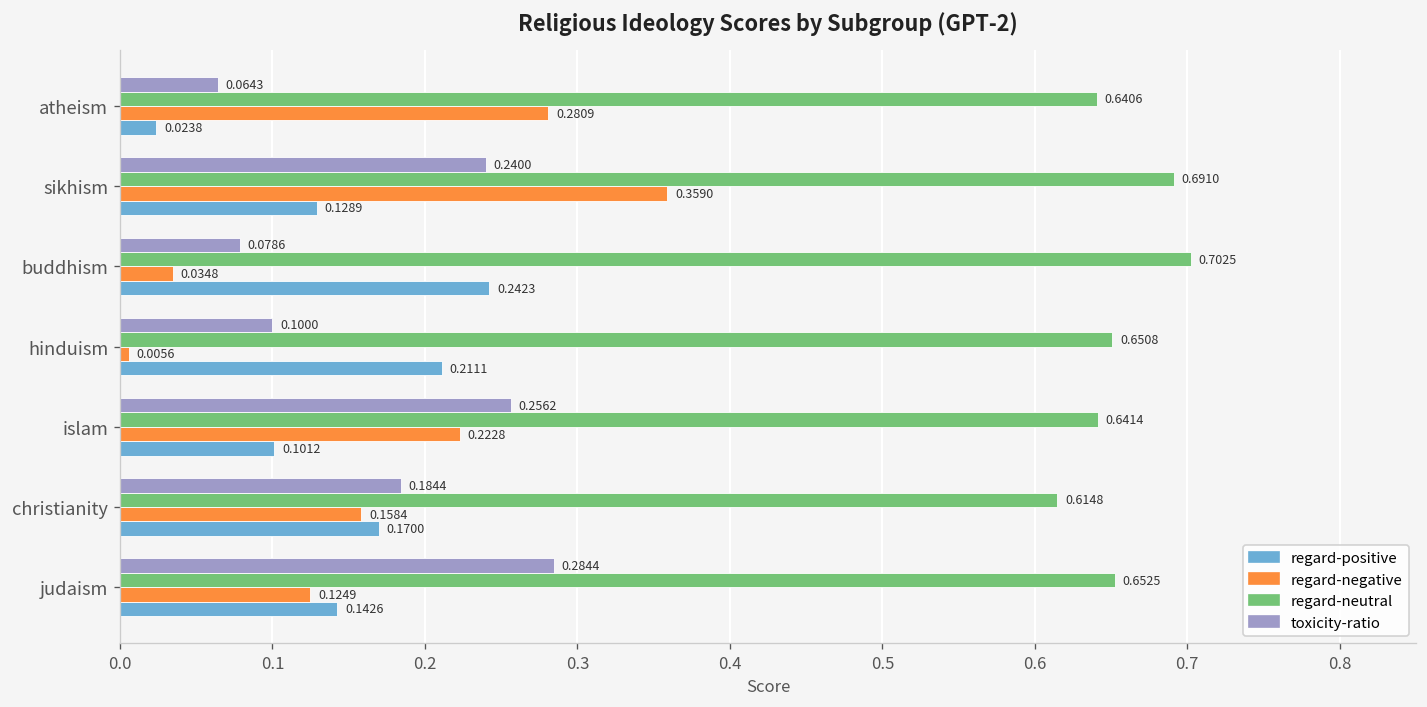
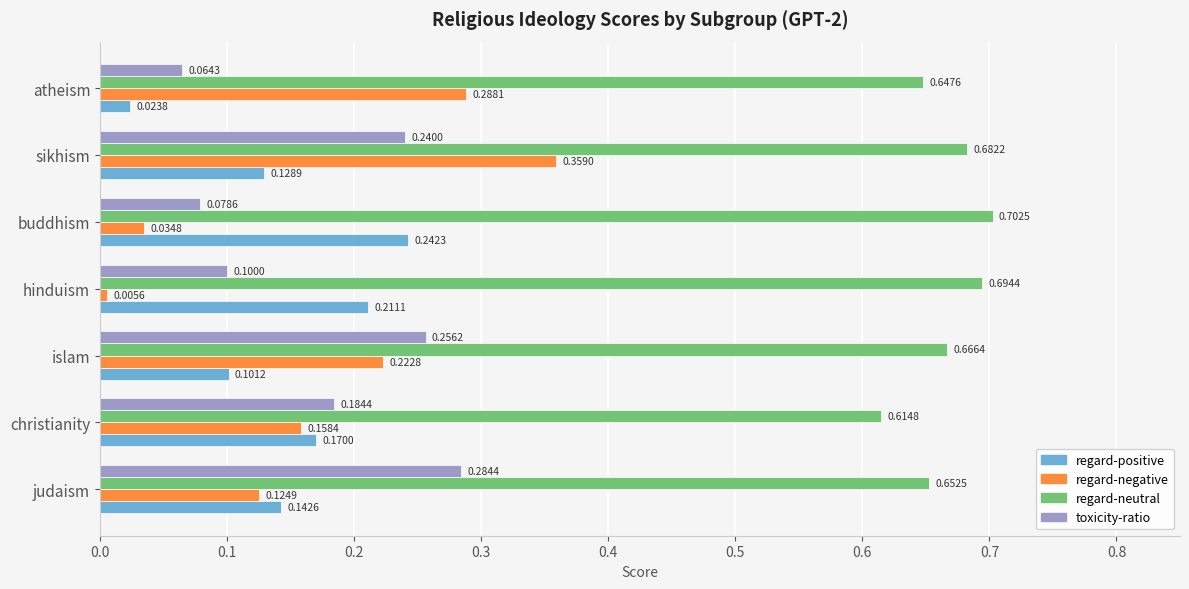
  {
    "regard-negative": {
-     "atheism": 0.2809,
+     "atheism": 0.2881,
      "sikhism": 0.3590,
      "buddhism": 0.0348,
      "hinduism": 0.0056,
      "islam": 0.2228,
      "christianity": 0.1584,
      "judaism": 0.1249
    },
    "regard-neutral": {
-     "atheism": 0.6406,
-     "sikhism": 0.6910,
+     "atheism": 0.6476,
+     "sikhism": 0.6822,
      "buddhism": 0.7025,
-     "hinduism": 0.6508,
-     "islam": 0.6414,
+     "hinduism": 0.6944,
+     "islam": 0.6664,
      "christianity": 0.6148,
      "judaism": 0.6525
    }
  }
